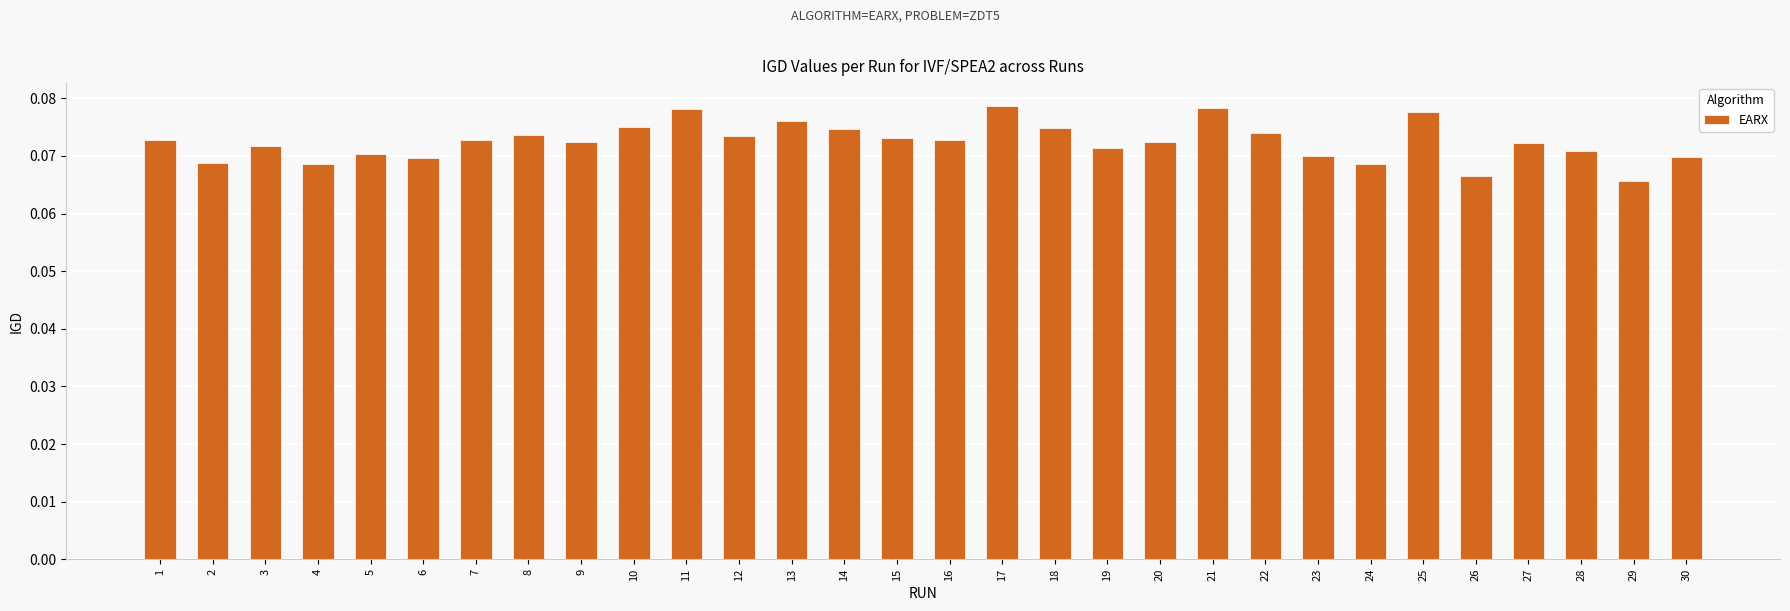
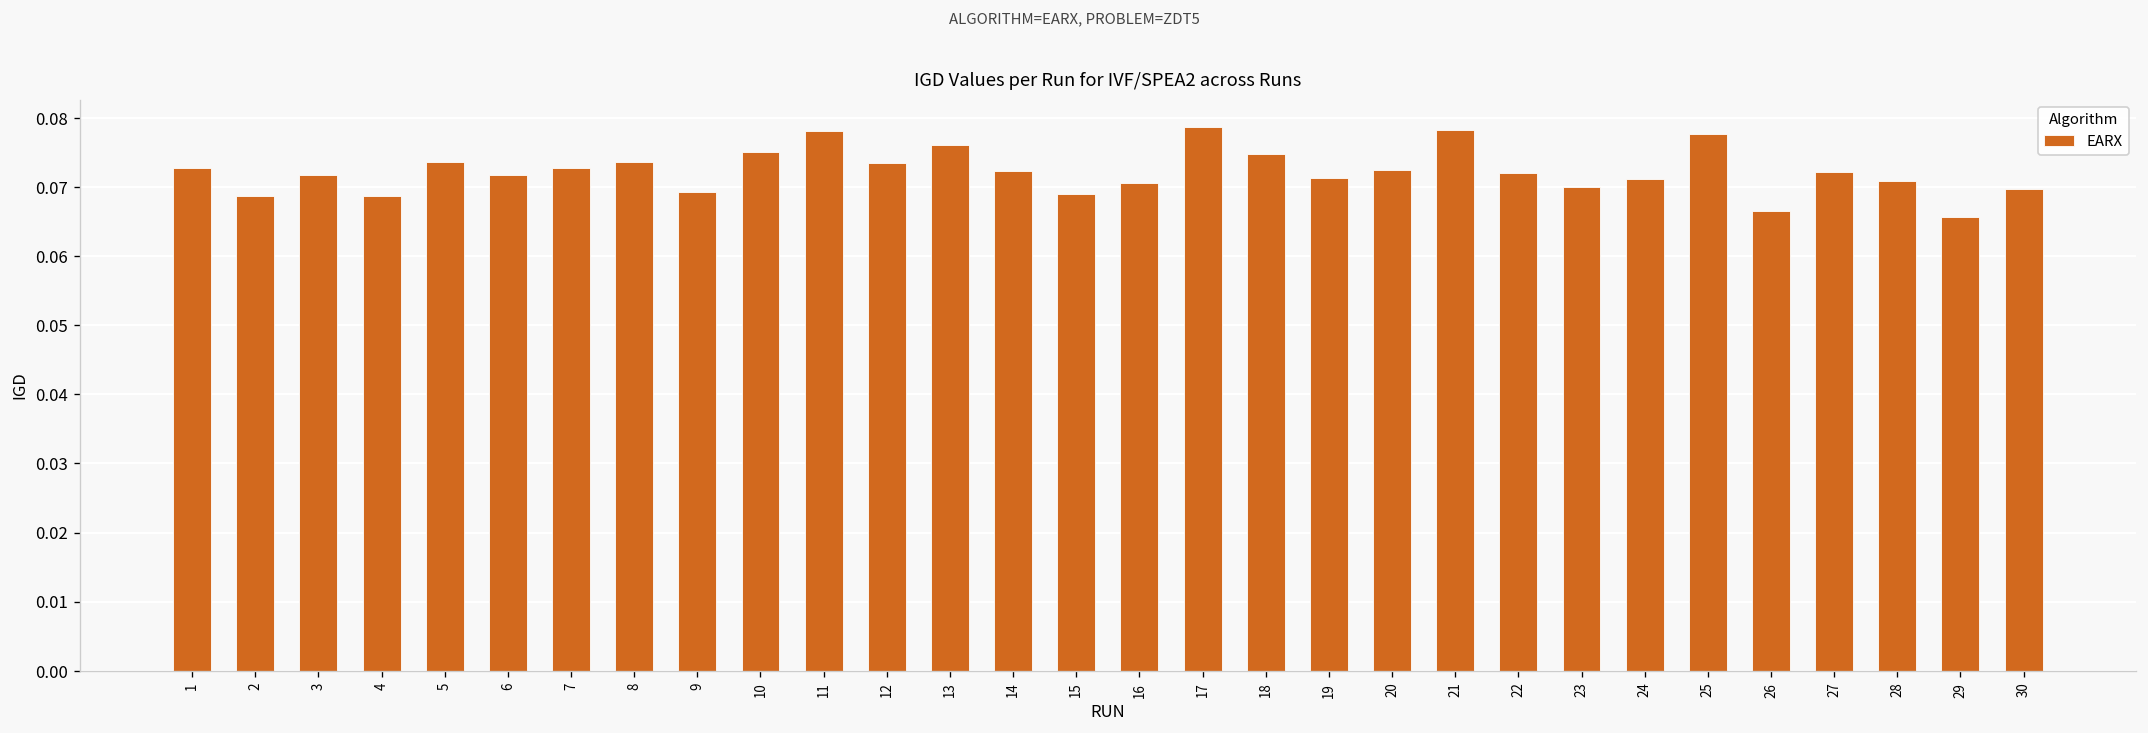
  {
    "1": 0.073,
    "2": 0.069,
    "3": 0.072,
    "4": 0.069,
-   "5": 0.070,
-   "6": 0.070,
+   "5": 0.074,
+   "6": 0.072,
    "7": 0.073,
    "8": 0.074,
-   "9": 0.072,
+   "9": 0.069,
    "10": 0.075,
    "11": 0.078,
    "12": 0.074,
    "13": 0.076,
-   "14": 0.075,
-   "15": 0.073,
-   "16": 0.073,
+   "14": 0.072,
+   "15": 0.069,
+   "16": 0.071,
    "17": 0.079,
    "18": 0.075,
    "19": 0.071,
    "20": 0.072,
    "21": 0.078,
-   "22": 0.074,
+   "22": 0.072,
    "23": 0.070,
-   "24": 0.069,
+   "24": 0.071,
    "25": 0.078,
    "26": 0.066,
    "27": 0.072,
    "28": 0.071,
    "29": 0.066,
    "30": 0.070
  }
